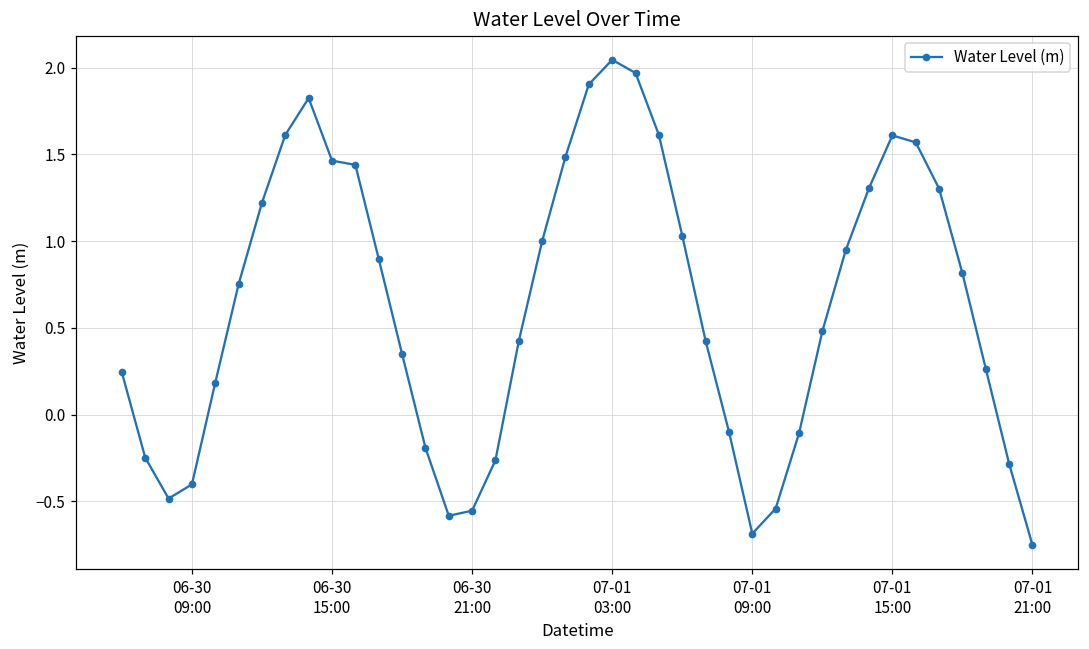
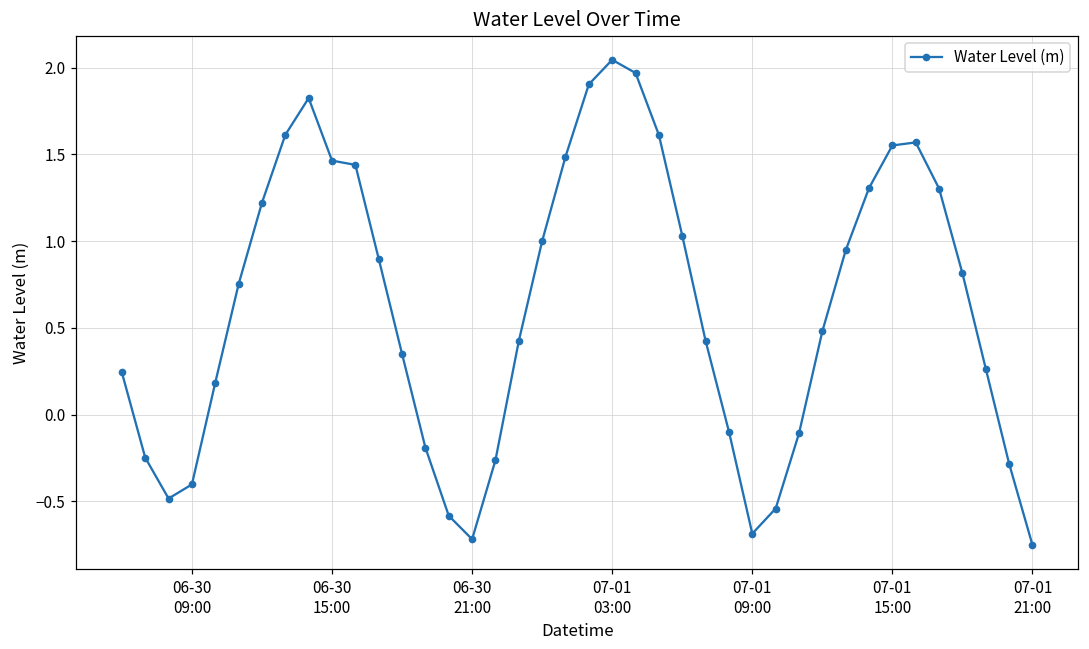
  {
    "06-30 09:00": -0.40,
    "06-30 15:00": 1.46,
-   "06-30 21:00": -0.55,
+   "06-30 21:00": -0.72,
    "07-01 03:00": 2.04,
    "07-01 09:00": -0.69,
-   "07-01 15:00": 1.61,
+   "07-01 15:00": 1.55,
    "07-01 21:00": -0.75
  }
